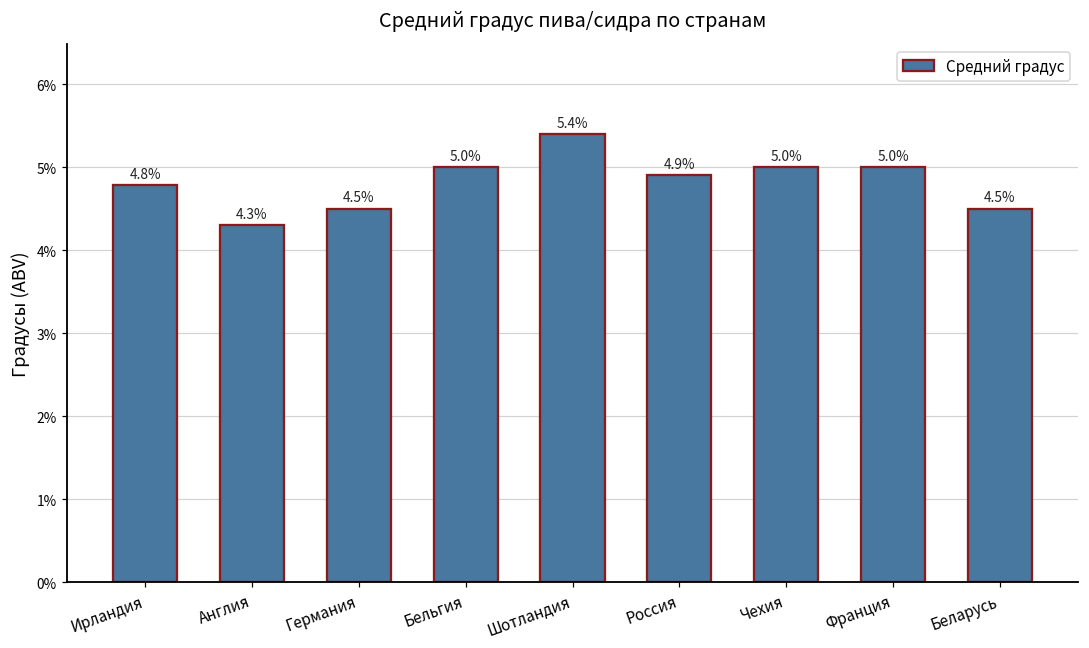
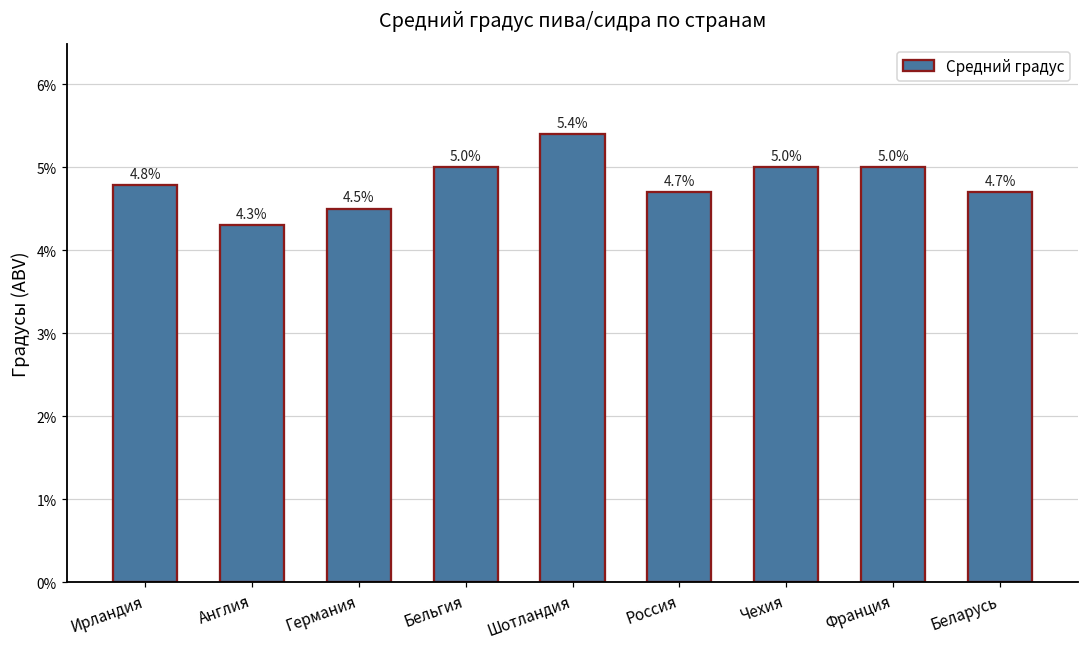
  {
    "Ирландия": "4.8%",
    "Англия": "4.3%",
    "Германия": "4.5%",
    "Бельгия": "5.0%",
    "Шотландия": "5.4%",
-   "Россия": "4.9%",
+   "Россия": "4.7%",
    "Чехия": "5.0%",
    "Франция": "5.0%",
-   "Беларусь": "4.5%"
+   "Беларусь": "4.7%"
  }
